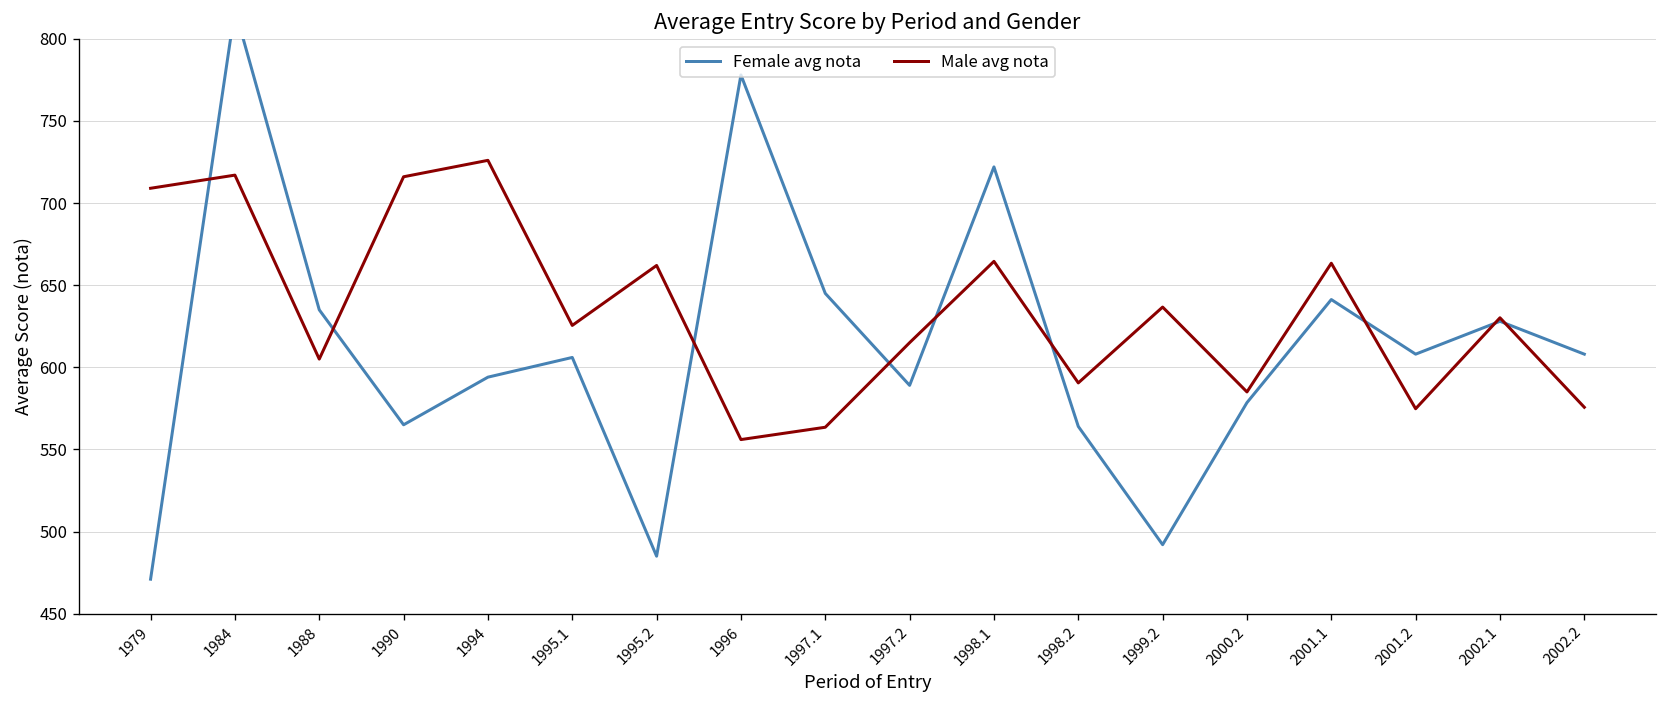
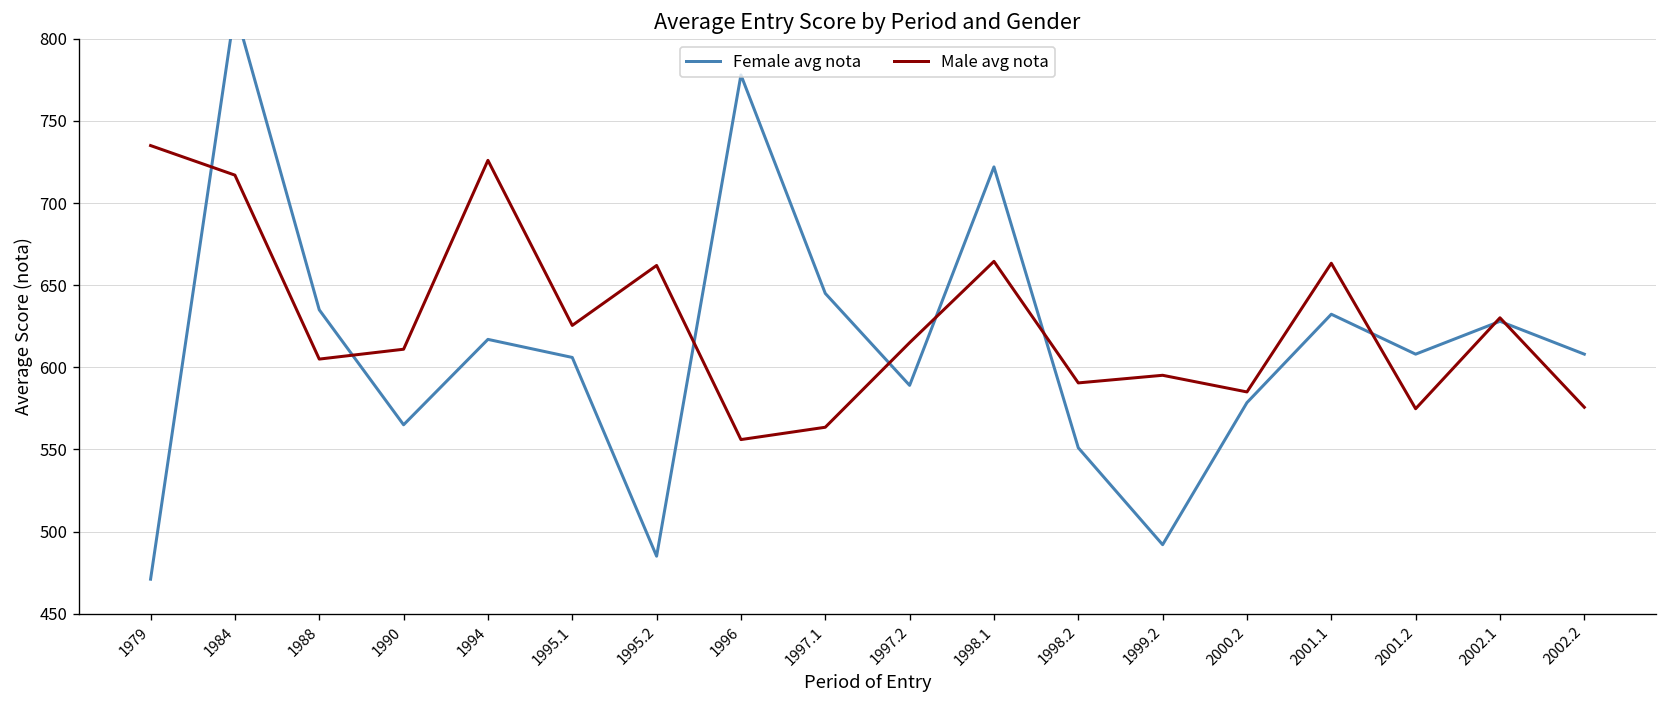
  {
    "Female avg nota": {
      "1979": 471,
      "1988": 635,
      "1990": 565,
-     "1994": 594,
+     "1994": 617,
      "1995.1": 606,
      "1995.2": 485,
      "1997.1": 645,
      "1997.2": 589,
      "1998.1": 722,
-     "1998.2": 564,
+     "1998.2": 551,
      "1999.2": 492,
      "2000.2": 579,
-     "2001.1": 641,
+     "2001.1": 632,
      "2001.2": 608,
      "2002.1": 628,
      "2002.2": 608
    },
    "Male avg nota": {
-     "1979": 709,
+     "1979": 735,
      "1984": 717,
      "1988": 605,
-     "1990": 716,
+     "1990": 611,
      "1994": 726,
      "1995.1": 626,
      "1995.2": 662,
      "1996": 556,
      "1997.1": 564,
      "1997.2": 615,
      "1998.1": 665,
      "1998.2": 591,
-     "1999.2": 637,
+     "1999.2": 595,
      "2000.2": 585,
      "2001.1": 663,
      "2001.2": 575,
      "2002.1": 630,
      "2002.2": 576
    }
  }
